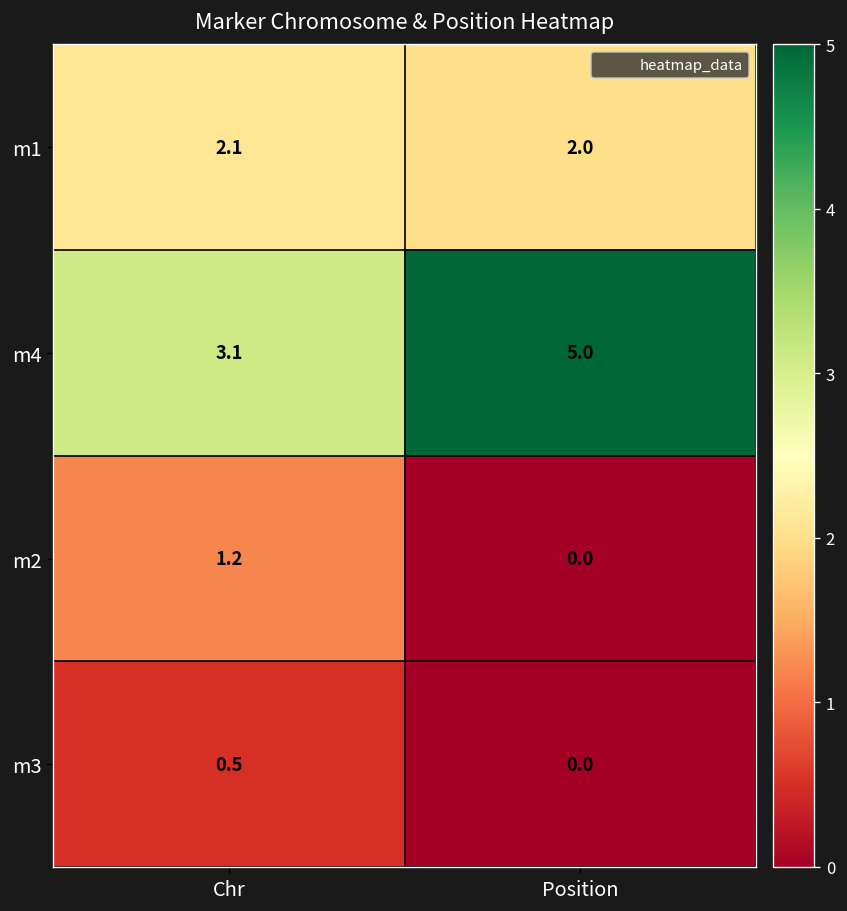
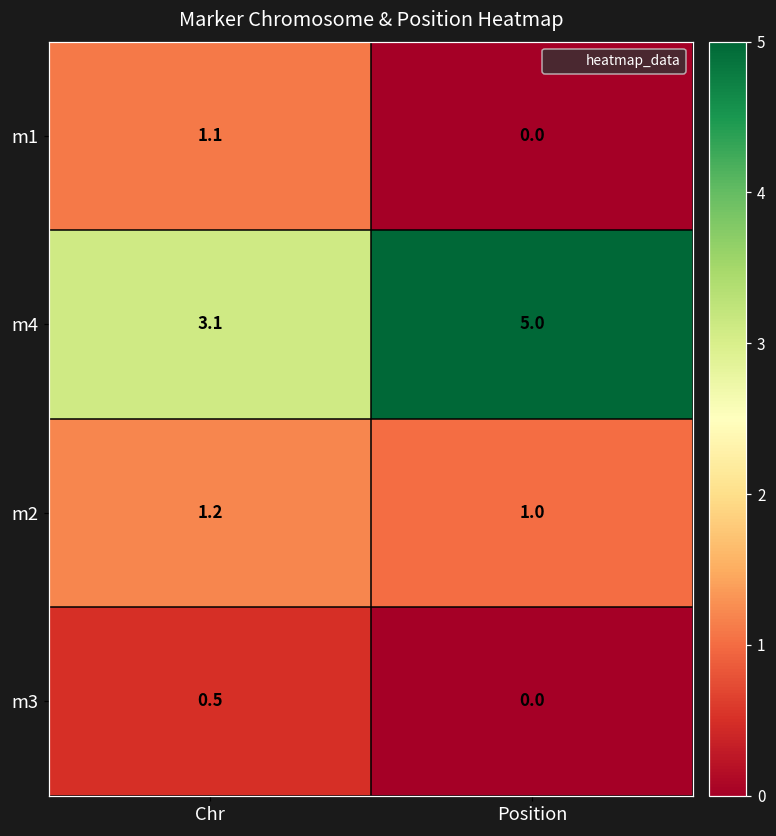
  {
    "m1": {
-     "Chr": 2.1,
-     "Position": 2.0
+     "Chr": 1.1,
+     "Position": 0.0
    },
    "m4": {
      "Chr": 3.1,
      "Position": 5.0
    },
    "m2": {
      "Chr": 1.2,
-     "Position": 0.0
+     "Position": 1.0
    },
    "m3": {
      "Chr": 0.5,
      "Position": 0.0
    }
  }
